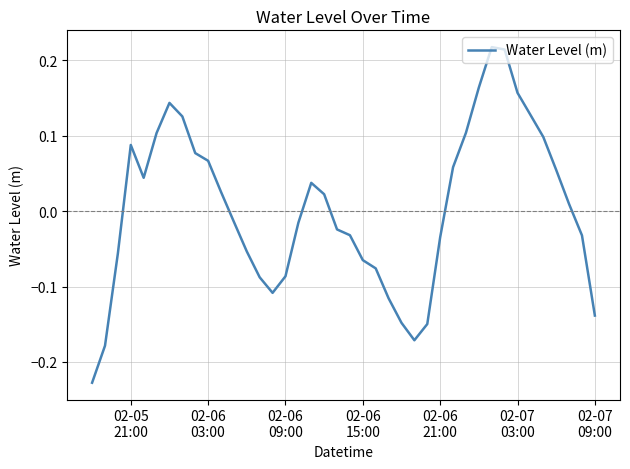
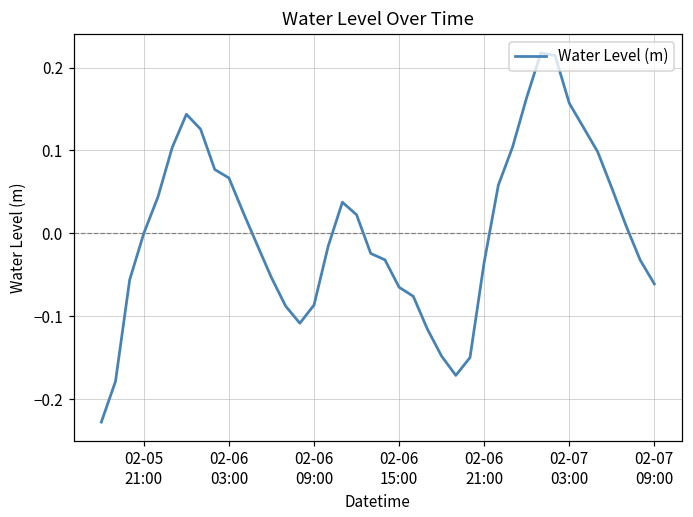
  {
-   "02-05 21:00": 0.09,
+   "02-05 21:00": 0.00,
    "02-06 03:00": 0.07,
    "02-06 09:00": -0.09,
    "02-06 15:00": -0.06,
    "02-06 21:00": -0.03,
    "02-07 03:00": 0.16,
-   "02-07 09:00": -0.14
+   "02-07 09:00": -0.06
  }
